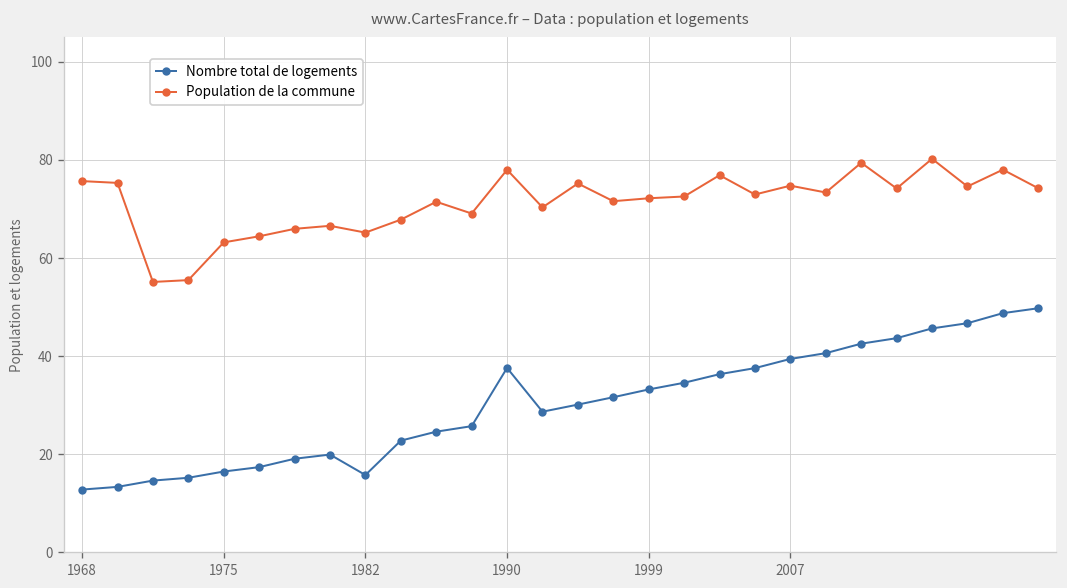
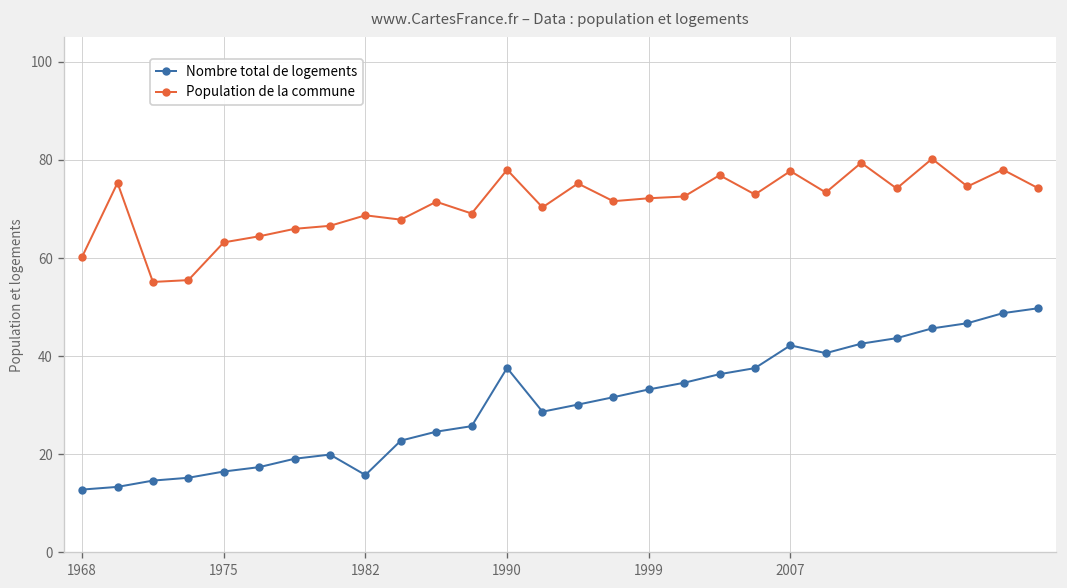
  {
    "Nombre total de logements": {
      "1968": 13,
      "1975": 16,
      "1982": 16,
      "1990": 38,
      "1999": 33,
-     "2007": 39
+     "2007": 42
    },
    "Population de la commune": {
-     "1968": 76,
+     "1968": 60,
      "1975": 63,
-     "1982": 65,
+     "1982": 69,
      "1990": 78,
      "1999": 72,
-     "2007": 75
+     "2007": 78
    }
  }
